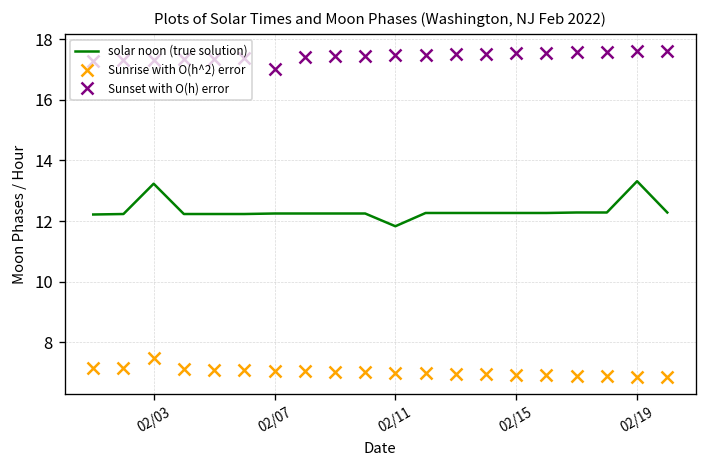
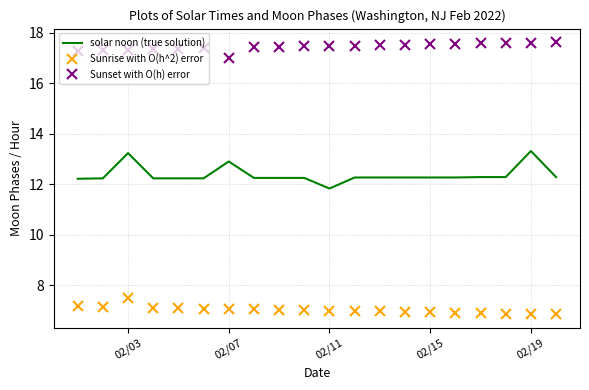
  {
    "solar noon (true solution)": {
      "02/03": 13.2,
-     "02/07": 12.3,
+     "02/07": 12.9,
      "02/11": 11.8,
      "02/15": 12.3,
      "02/19": 13.3
    },
    "Sunrise with O(h^2) error": {
      "02/03": 7.5,
      "02/07": 7.1,
      "02/11": 7.0,
      "02/15": 6.9,
      "02/19": 6.9
    },
    "Sunset with O(h) error": {
      "02/07": 17.0,
      "02/11": 17.5,
      "02/15": 17.5,
      "02/19": 17.6
    }
  }
